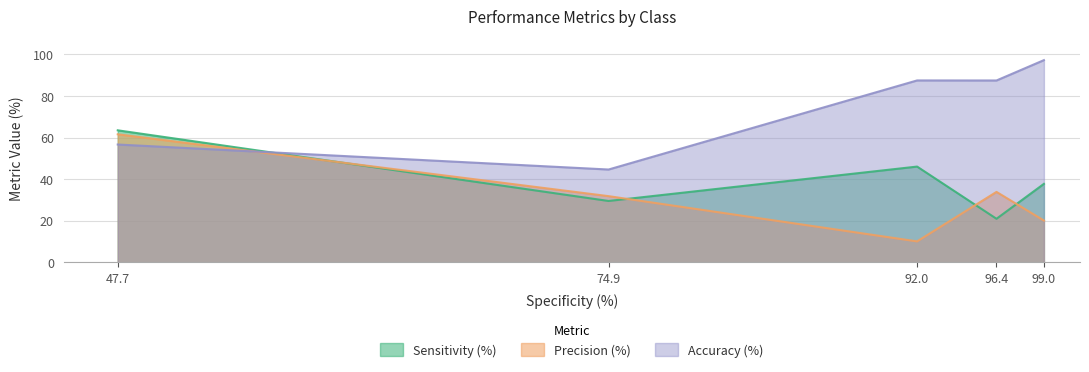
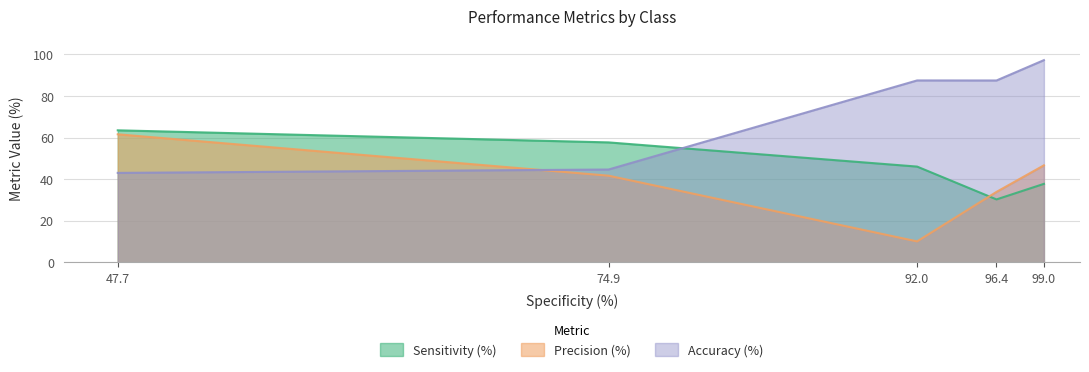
  {
    "Sensitivity (%)": {
      "47.7": 63,
-     "74.9": 30,
+     "74.9": 58,
      "92.0": 46,
-     "96.4": 21,
+     "96.4": 30,
      "99.0": 38
    },
    "Precision (%)": {
      "47.7": 62,
-     "74.9": 32,
+     "74.9": 42,
      "92.0": 10,
      "96.4": 34,
-     "99.0": 20
+     "99.0": 47
    },
    "Accuracy (%)": {
-     "47.7": 57,
+     "47.7": 43,
      "74.9": 45,
      "92.0": 87,
      "96.4": 87,
      "99.0": 97
    }
  }
